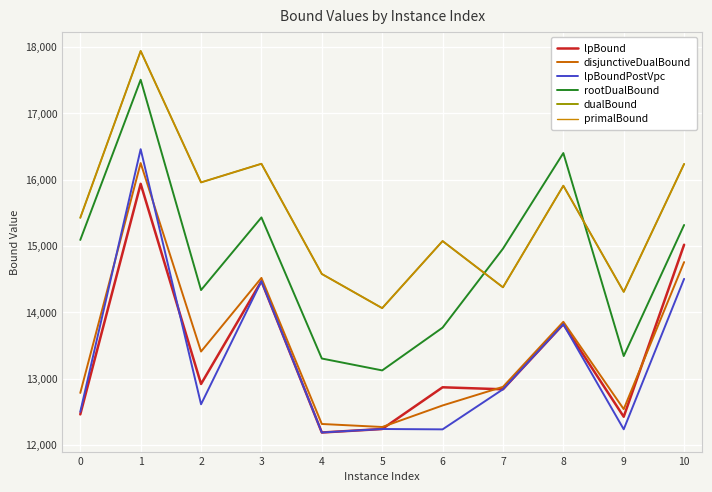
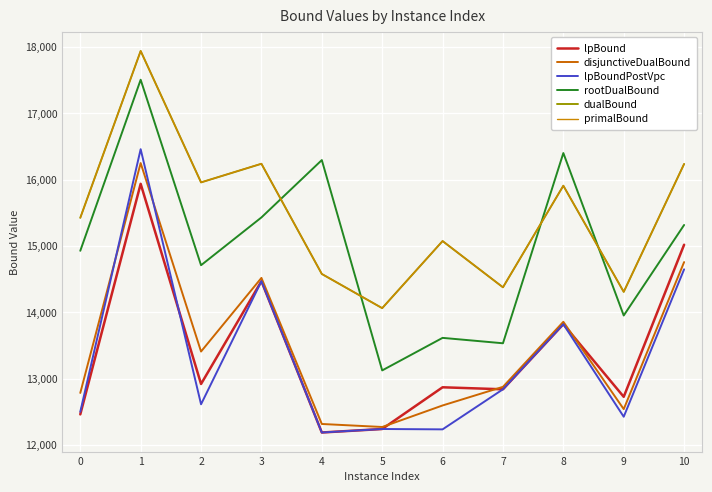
  {
    "lpBound": {
      "0": "12,500",
      "1": "15,900",
      "2": "12,900",
      "6": "12,900",
-     "9": "12,400",
+     "9": "12,700",
      "10": "15,000"
    },
    "lpBoundPostVpc": {
      "0": "12,500",
      "1": "16,500",
      "2": "12,600",
      "6": "12,200",
-     "9": "12,200",
-     "10": "14,500"
+     "9": "12,400",
+     "10": "14,600"
    },
    "rootDualBound": {
-     "0": "15,100",
+     "0": "14,900",
      "1": "17,500",
-     "2": "14,300",
+     "2": "14,700",
      "3": "15,400",
-     "4": "13,300",
+     "4": "16,300",
      "5": "13,100",
-     "6": "13,800",
-     "7": "15,000",
+     "6": "13,600",
+     "7": "13,500",
      "8": "16,400",
-     "9": "13,300",
+     "9": "14,000",
      "10": "15,300"
    }
  }
